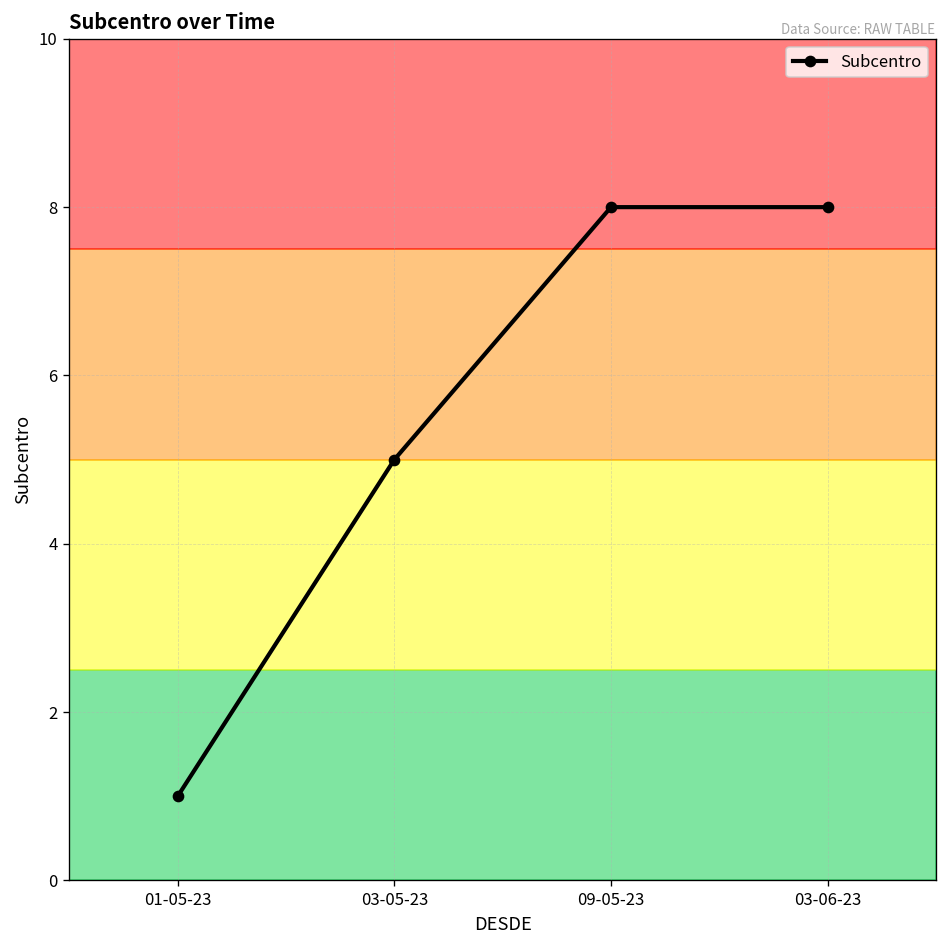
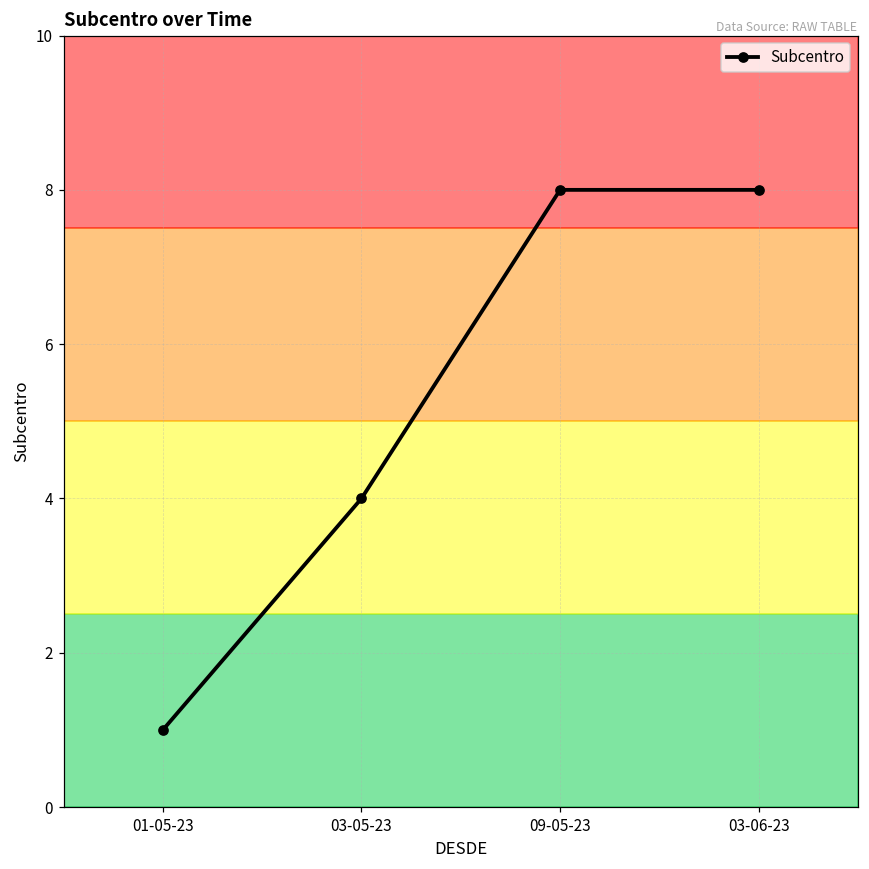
  {
    "01-05-23": 1,
-   "03-05-23": 5,
+   "03-05-23": 4,
    "09-05-23": 8,
    "03-06-23": 8
  }
